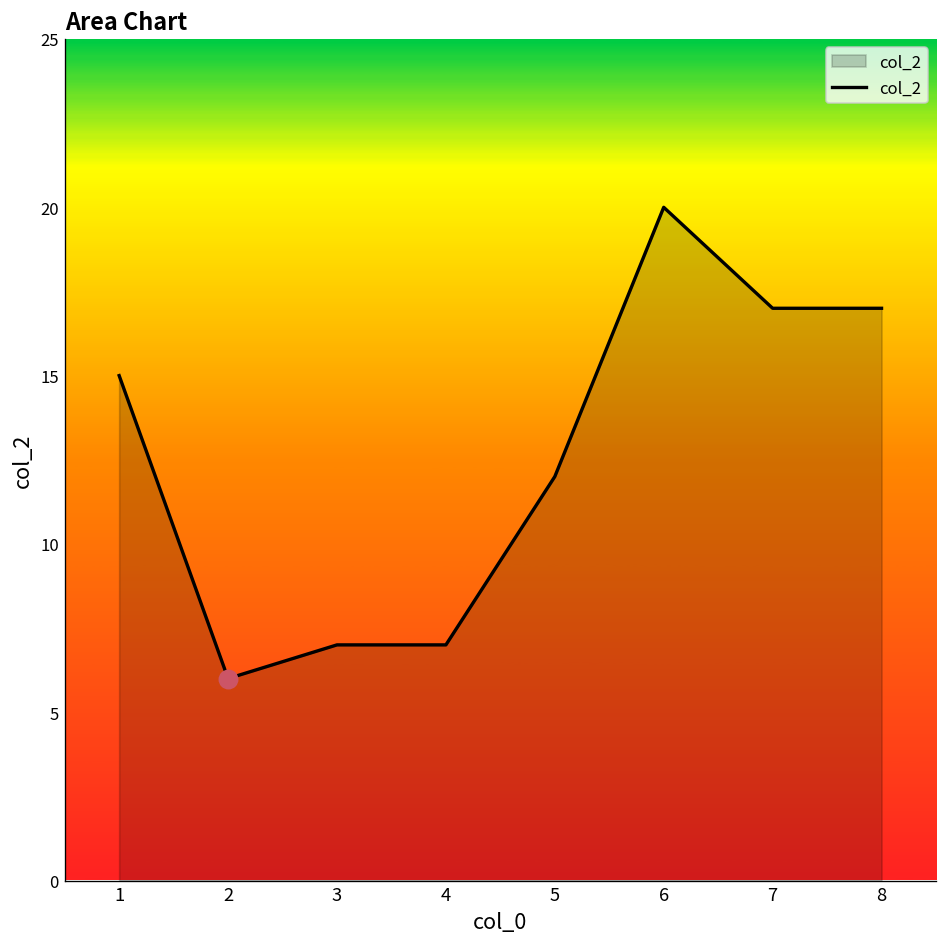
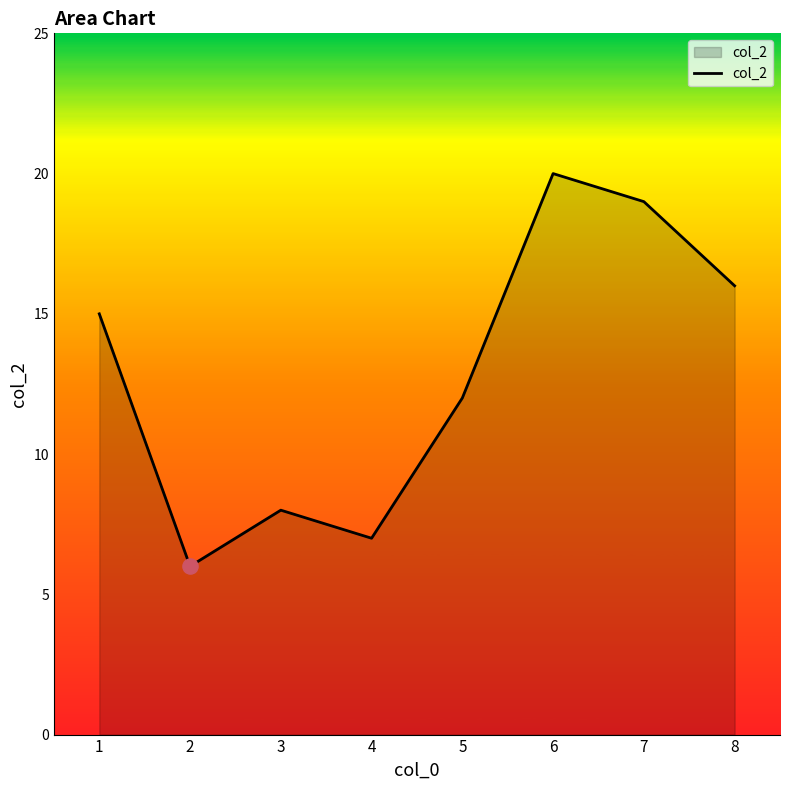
  {
    "col_2": {
      "1": 15,
-     "3": 7,
+     "3": 8,
      "4": 7,
      "5": 12,
      "6": 20,
-     "7": 17,
-     "8": 17
+     "7": 19,
+     "8": 16
    }
  }
